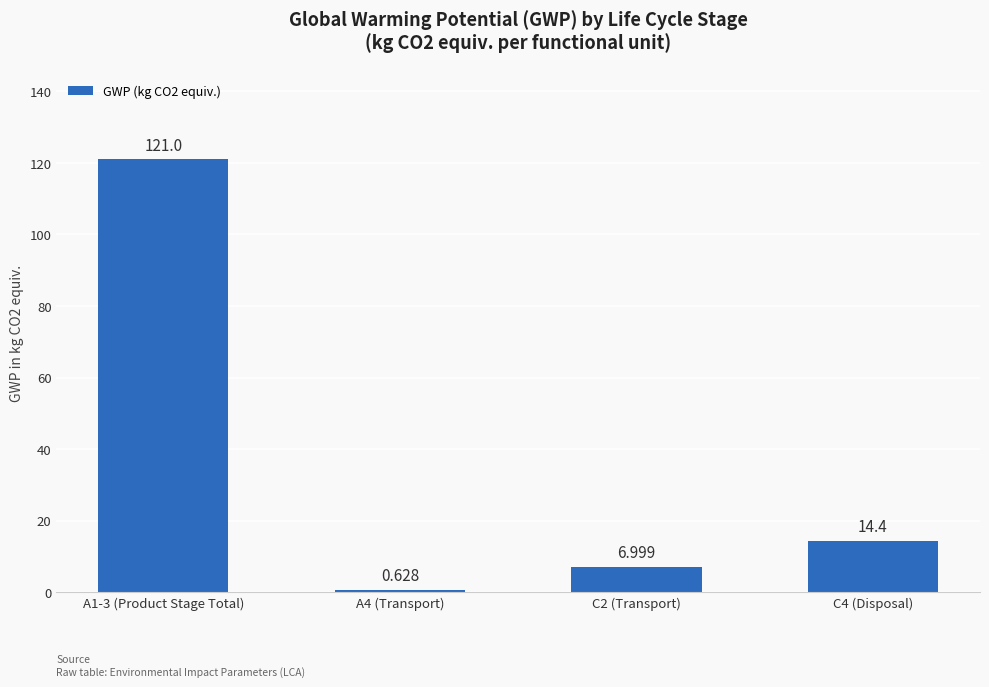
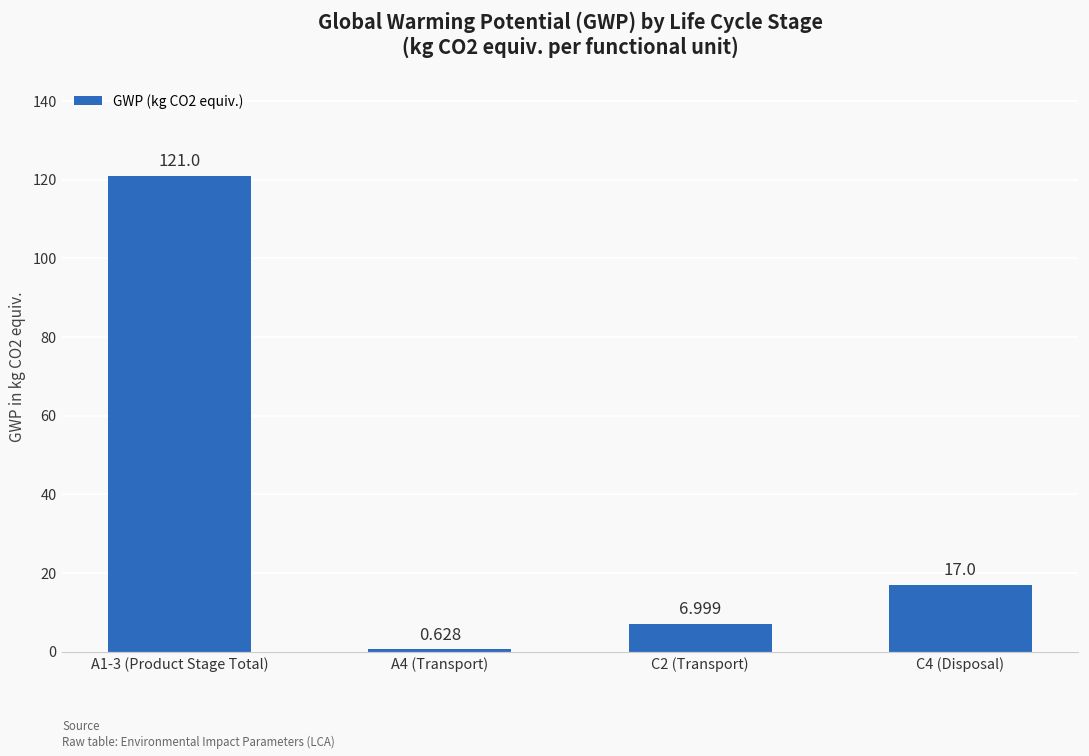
  {
    "A1-3 (Product Stage Total)": 121.0,
    "A4 (Transport)": 0.628,
    "C2 (Transport)": 6.999,
-   "C4 (Disposal)": 14.4
+   "C4 (Disposal)": 17.0
  }
